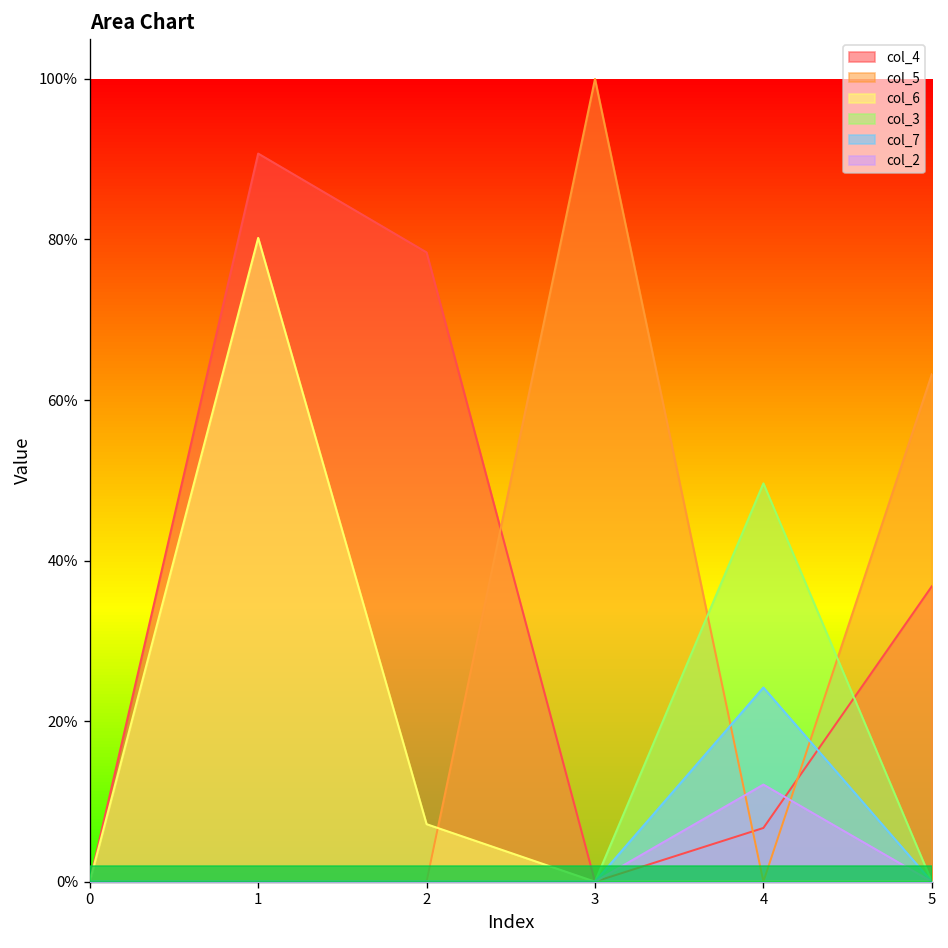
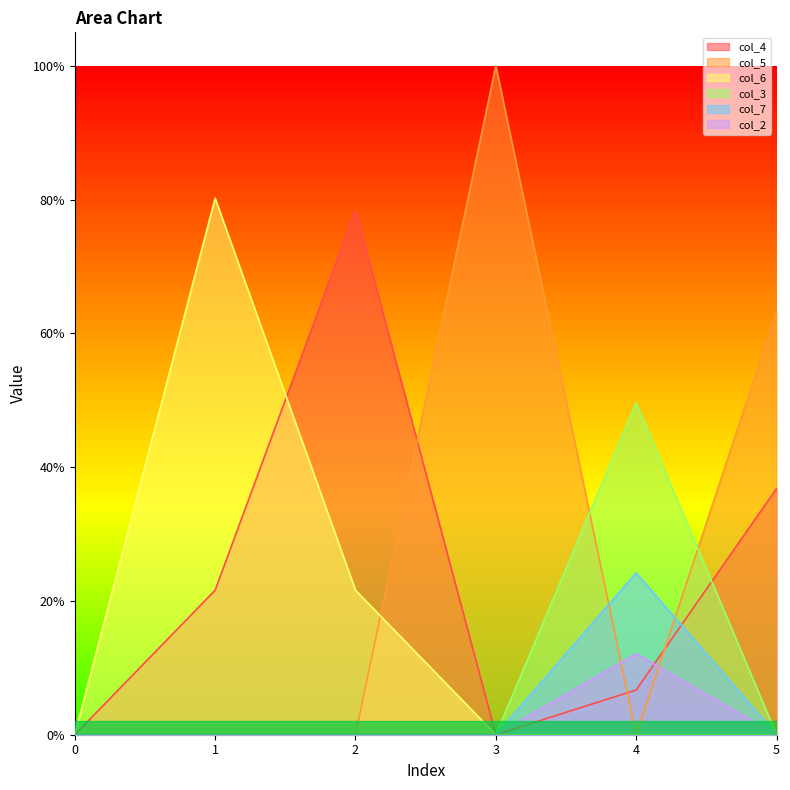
  {
    "col_4": {
-     "1": "91%",
+     "1": "22%",
      "2": "78%",
      "4": "7%",
      "5": "37%"
    },
    "col_5": {
      "3": "100%",
      "5": "63%"
    },
    "col_6": {
      "1": "80%",
-     "2": "7%"
+     "2": "22%"
    },
    "col_3": {
      "4": "50%"
    },
    "col_7": {
      "4": "24%"
    },
    "col_2": {
      "4": "12%"
    }
  }
